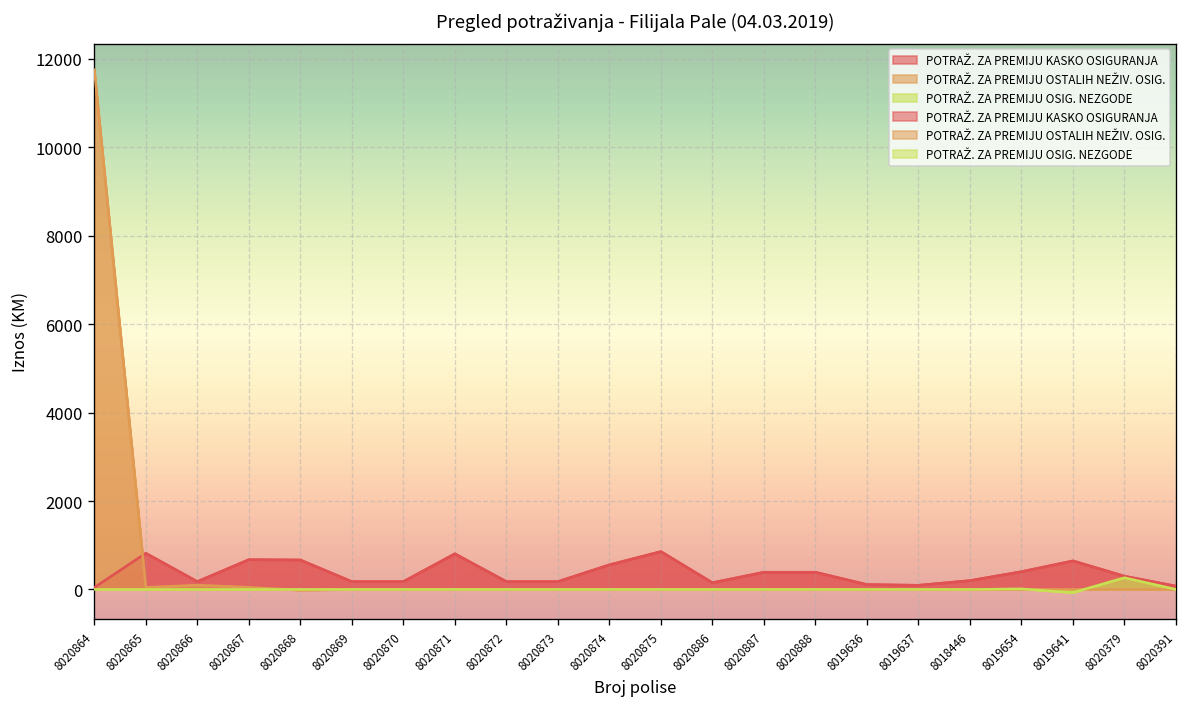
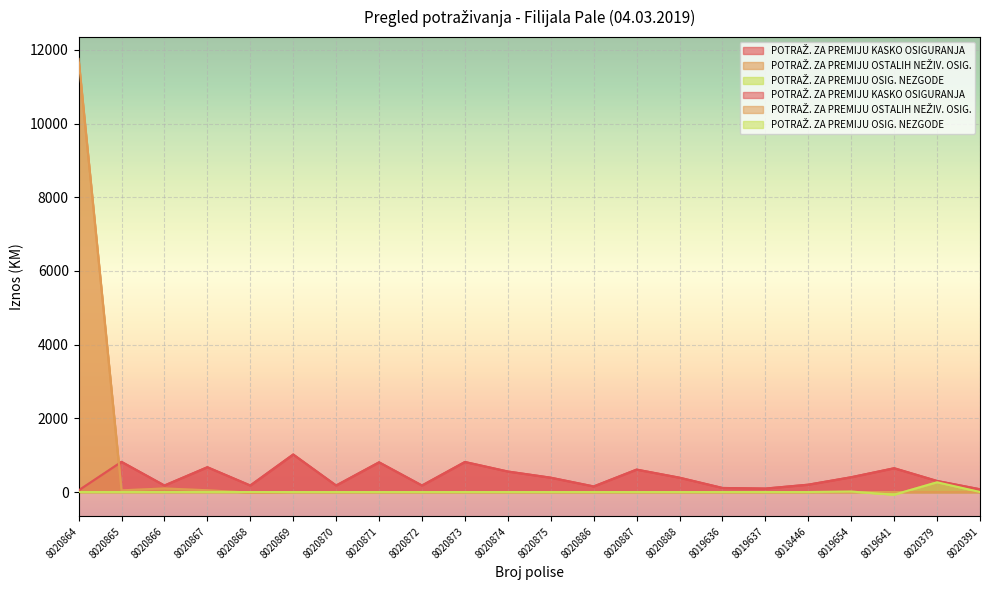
  {
    "POTRAŽ. ZA PREMIJU KASKO OSIGURANJA": {
      "8020865": 800,
      "8020866": 200,
      "8020867": 700,
-     "8020868": 700,
-     "8020869": 200,
+     "8020868": 200,
+     "8020869": 1000,
      "8020870": 200,
      "8020871": 800,
      "8020872": 200,
-     "8020873": 200,
+     "8020873": 800,
      "8020874": 600,
-     "8020875": 900,
+     "8020875": 400,
      "8020886": 200,
-     "8020887": 400,
+     "8020887": 600,
      "8020888": 400,
      "8019636": 100,
      "8019637": 100,
      "8018446": 200,
      "8019654": 400,
      "8019641": 600,
      "8020391": 100
    }
  }
